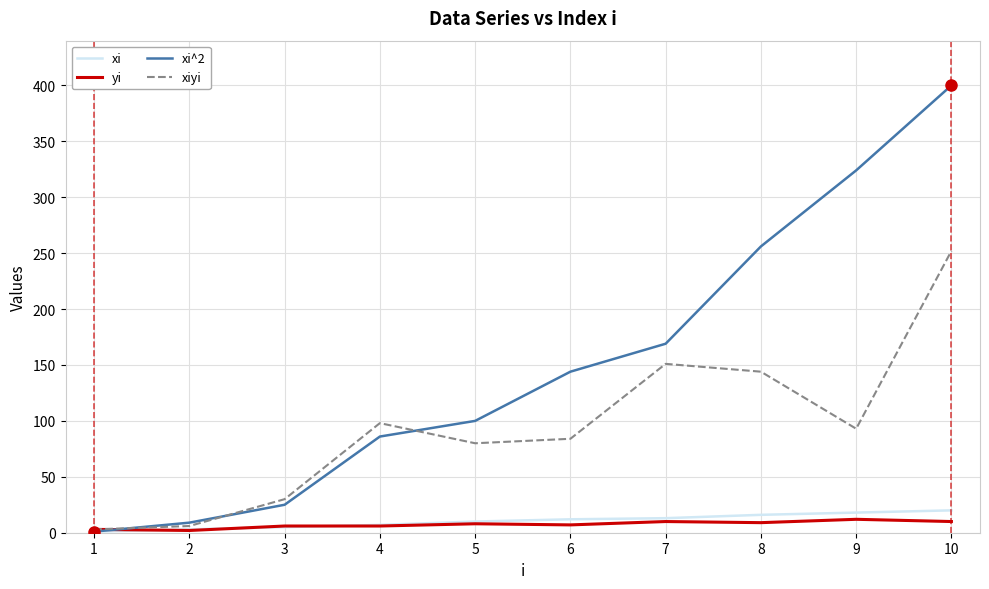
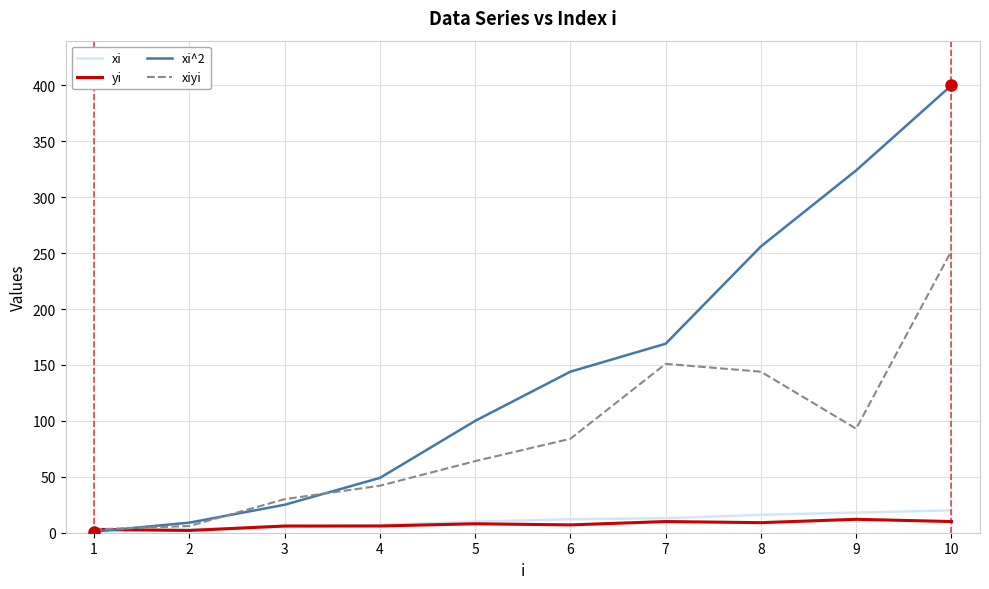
  {
    "xi": {
      "6": 12,
      "7": 13,
      "8": 16,
      "9": 18,
      "10": 20
    },
    "xi^2": {
      "2": 9,
      "3": 25,
-     "4": 86,
+     "4": 49,
      "5": 100,
      "6": 144,
      "7": 169,
      "8": 256,
      "9": 324
    },
    "xiyi": {
      "2": 6,
      "3": 30,
-     "4": 98,
-     "5": 80,
+     "4": 42,
+     "5": 64,
      "6": 84,
      "7": 151,
      "8": 144,
      "9": 93,
      "10": 252
    }
  }
